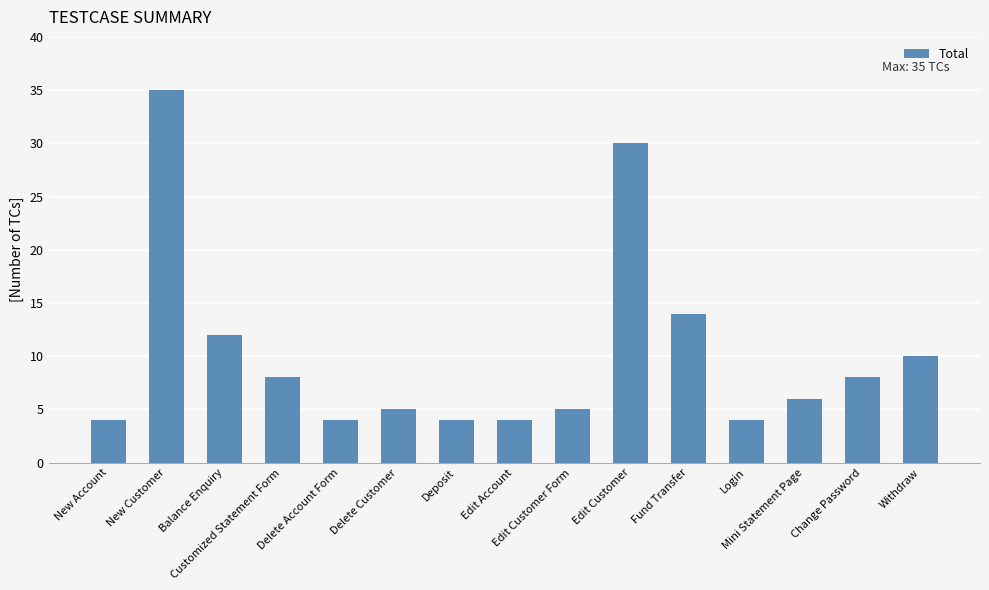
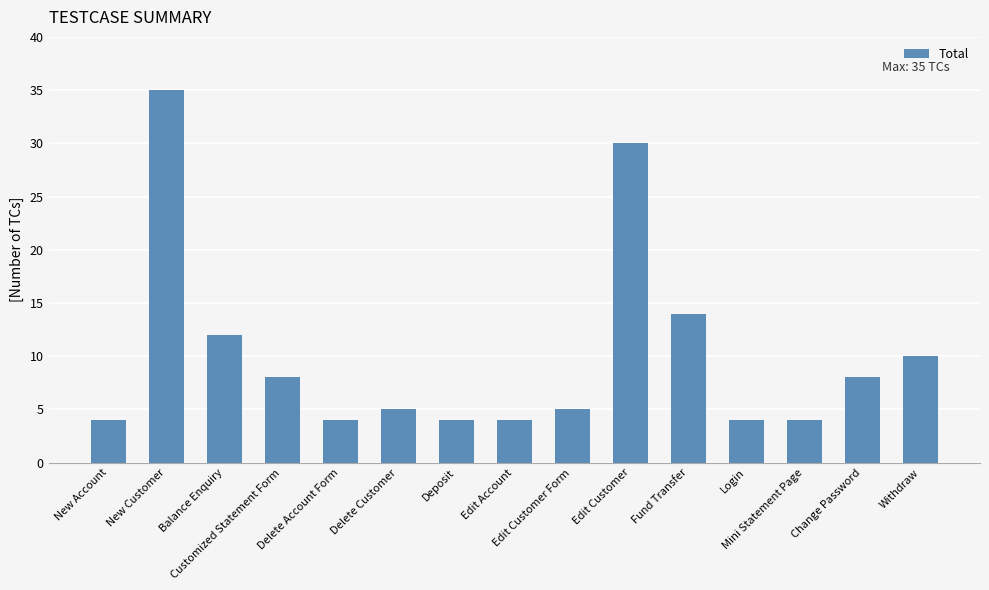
  {
    "New Account": 4,
    "New Customer": 35,
    "Balance Enquiry": 12,
    "Customized Statement Form": 8,
    "Delete Account Form": 4,
    "Delete Customer": 5,
    "Deposit": 4,
    "Edit Account": 4,
    "Edit Customer Form": 5,
    "Edit Customer": 30,
    "Fund Transfer": 14,
    "Login": 4,
-   "Mini Statement Page": 6,
+   "Mini Statement Page": 4,
    "Change Password": 8,
    "Withdraw": 10
  }
